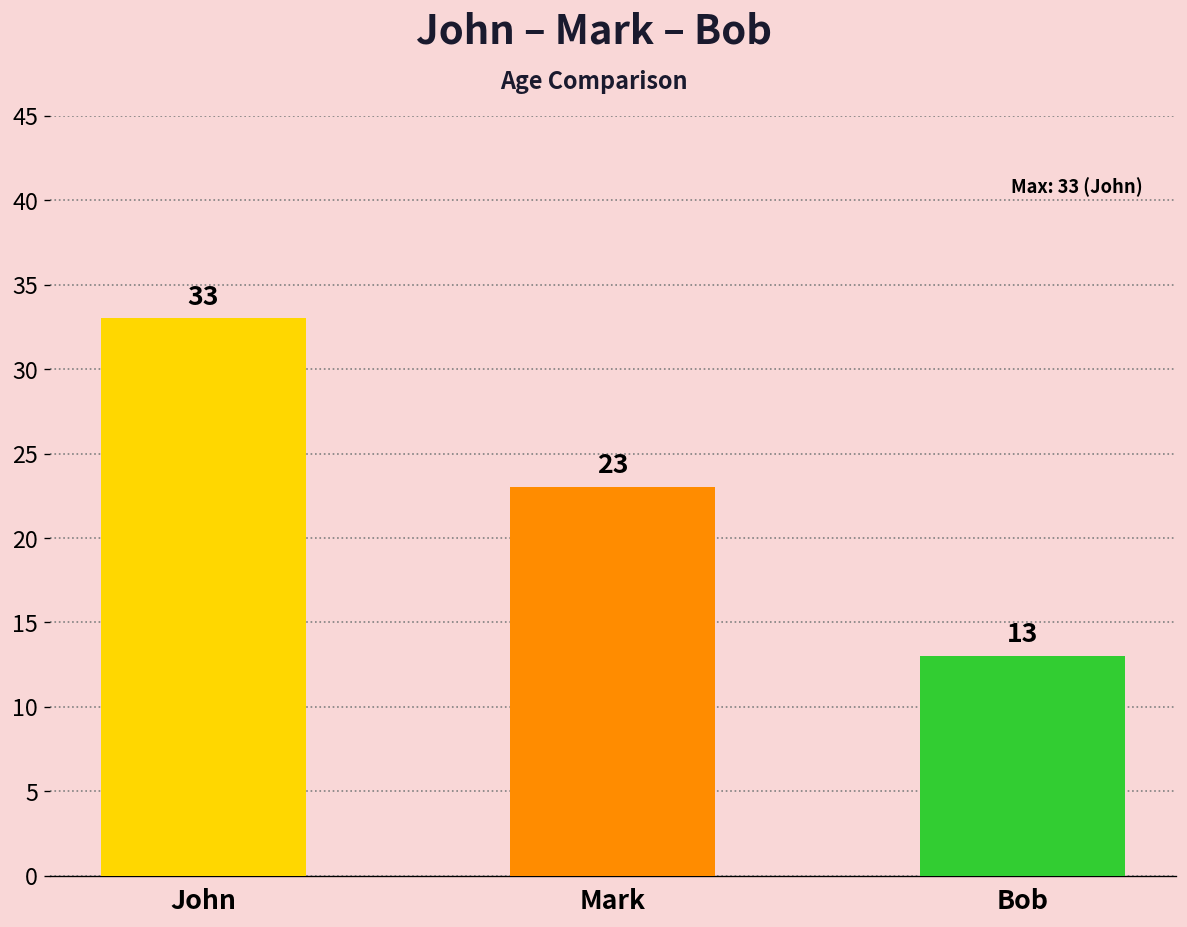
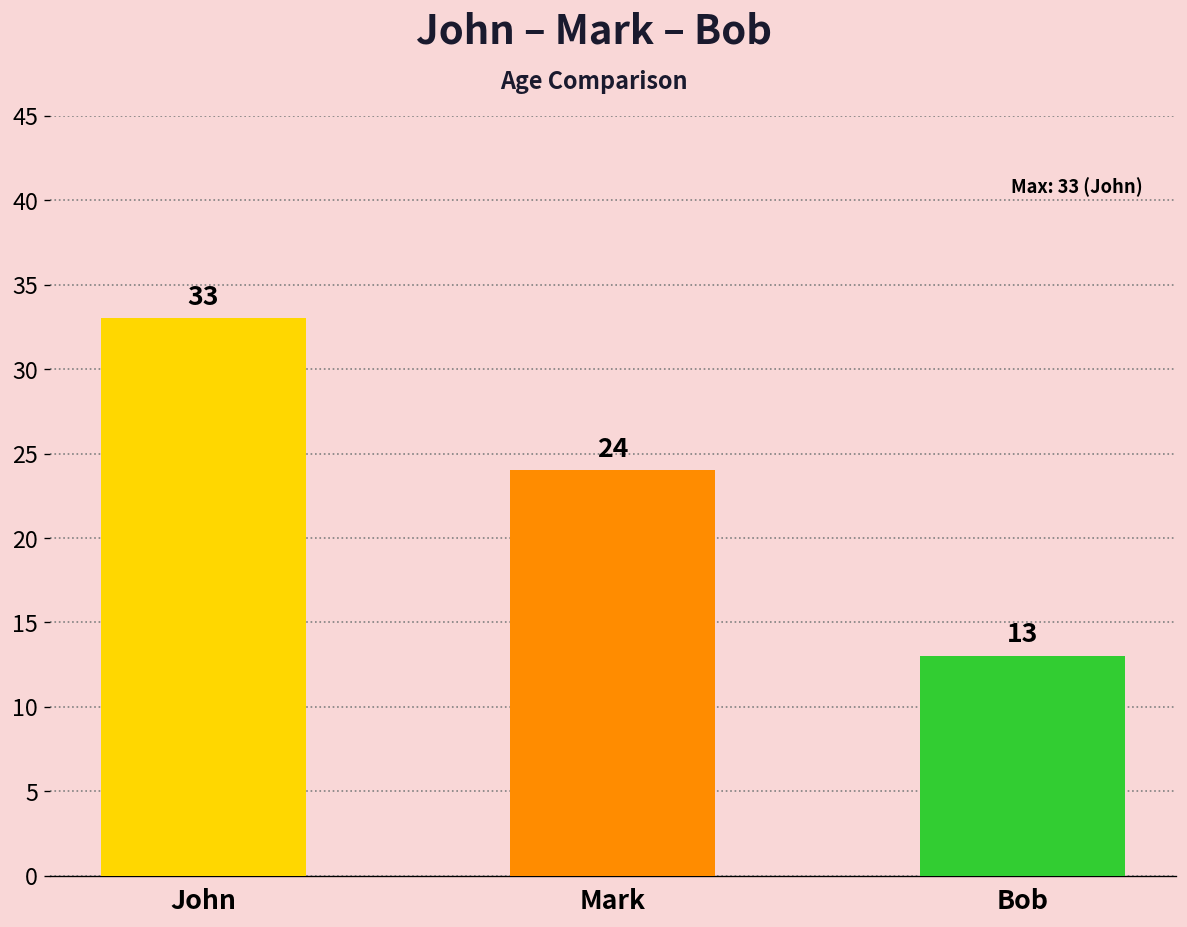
  {
    "John": 33,
-   "Mark": 23,
+   "Mark": 24,
    "Bob": 13
  }
